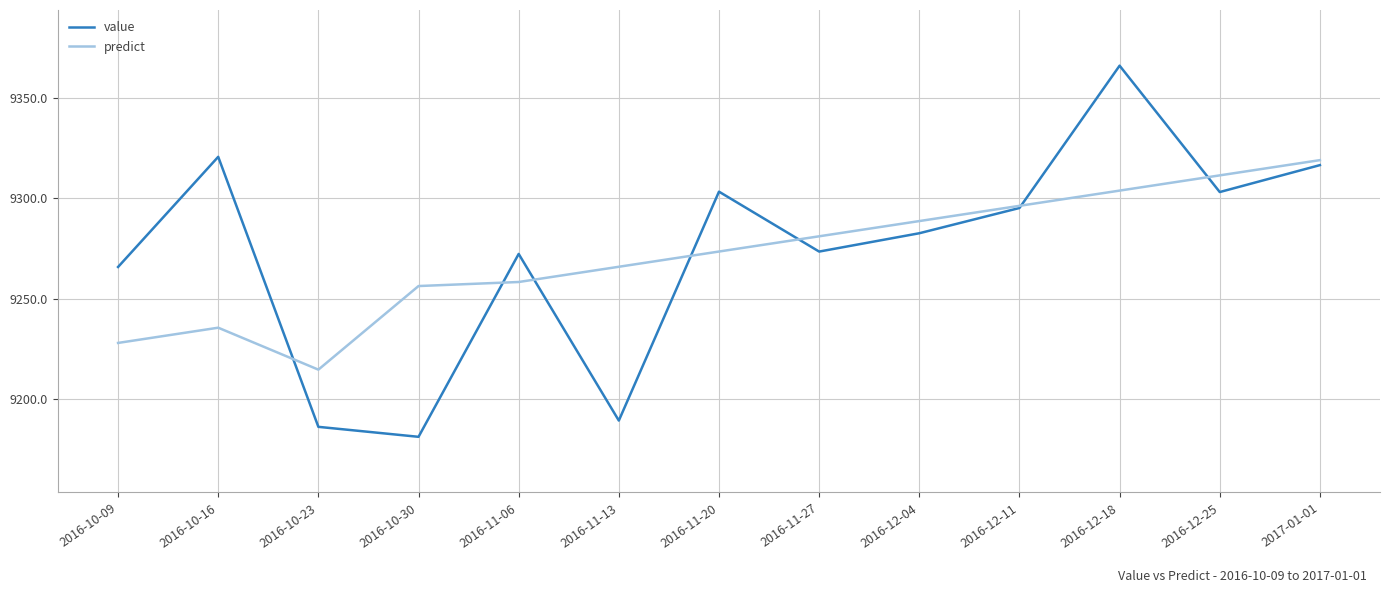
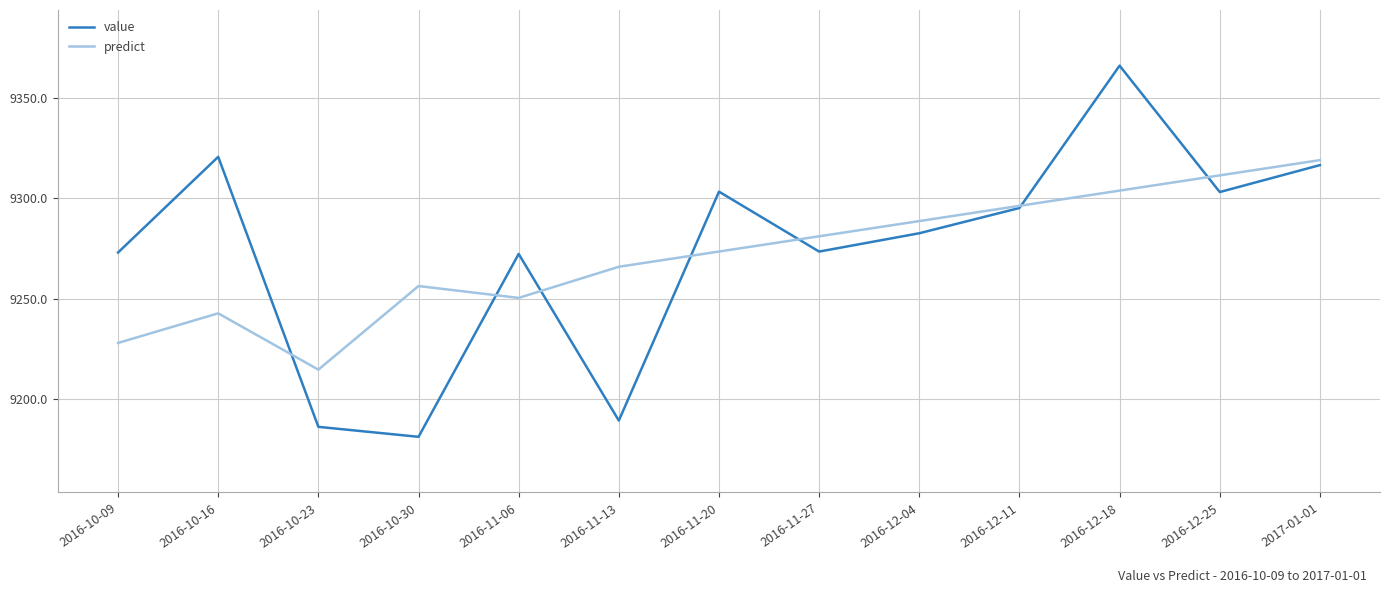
  {
    "value": {
-     "2016-10-09": 9266,
+     "2016-10-09": 9273,
      "2016-10-16": 9321,
      "2016-10-23": 9186,
      "2016-10-30": 9181,
      "2016-11-06": 9272,
      "2016-11-13": 9189,
      "2016-11-20": 9303,
      "2016-11-27": 9274,
      "2016-12-04": 9283,
      "2016-12-18": 9366,
      "2016-12-25": 9303,
      "2017-01-01": 9317
    },
    "predict": {
      "2016-10-09": 9228,
-     "2016-10-16": 9236,
+     "2016-10-16": 9243,
      "2016-10-23": 9215,
      "2016-10-30": 9256,
-     "2016-11-06": 9258,
+     "2016-11-06": 9250,
      "2016-11-13": 9266,
      "2016-11-20": 9274,
      "2016-11-27": 9281,
      "2016-12-04": 9289,
      "2016-12-18": 9304,
      "2016-12-25": 9311,
      "2017-01-01": 9319
    }
  }
